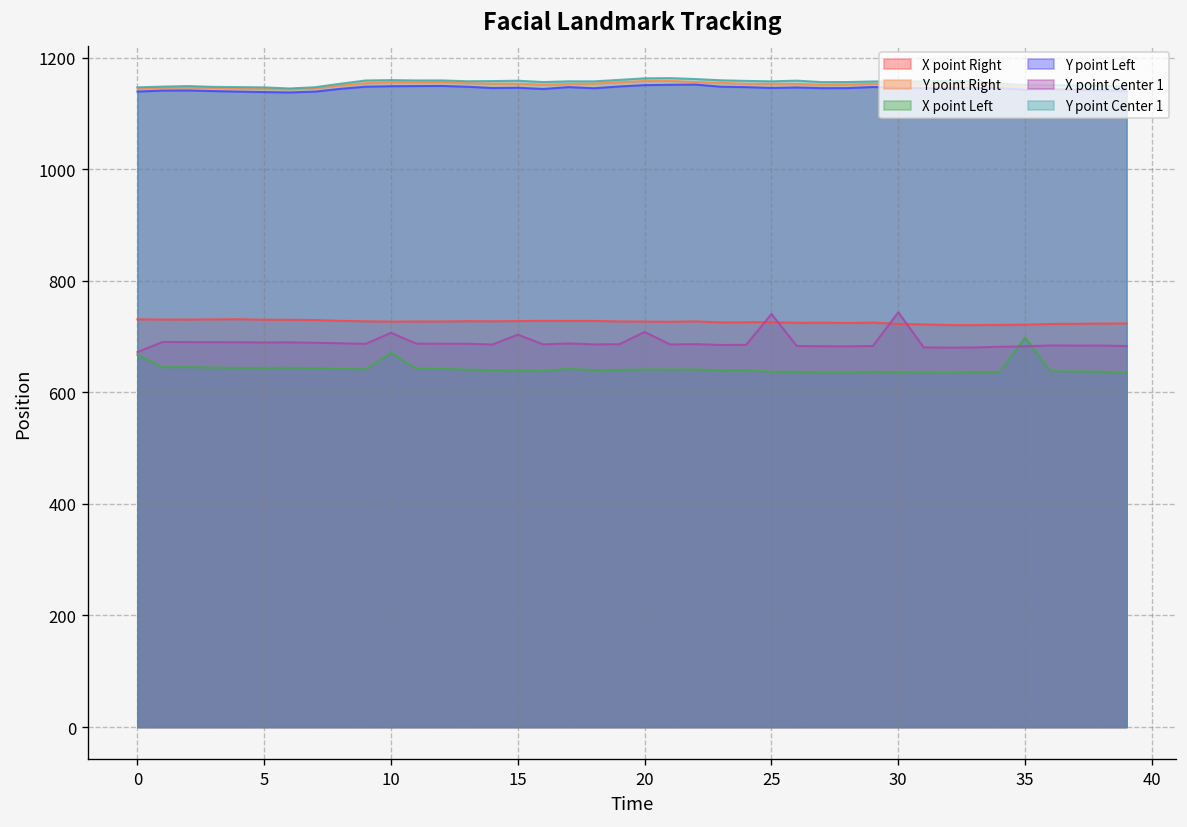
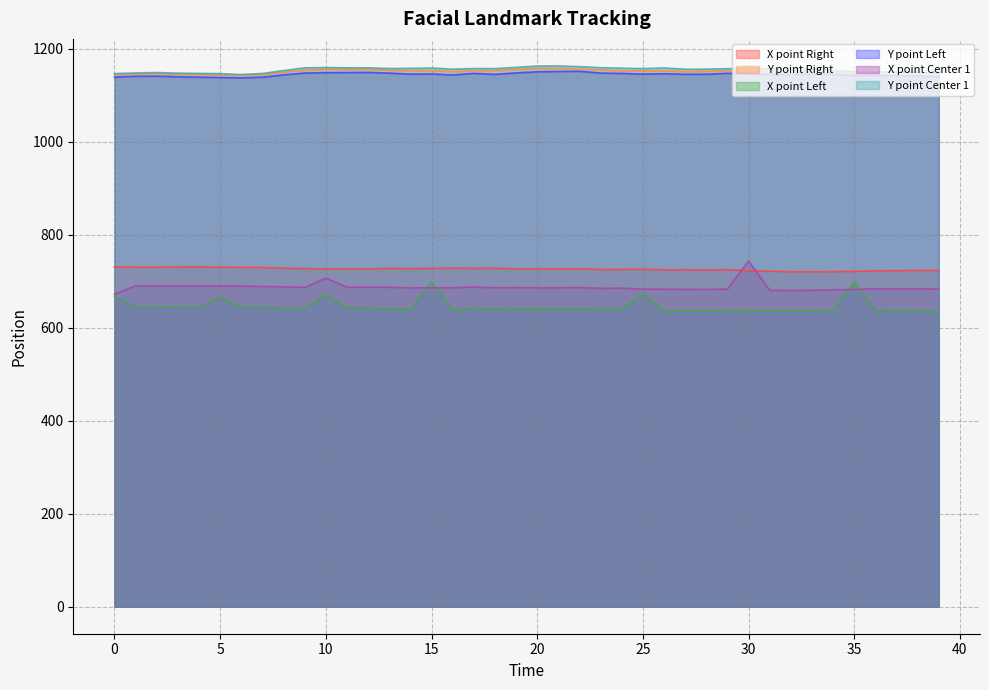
  {
    "X point Left": {
-     "5": 640,
+     "5": 670,
      "10": 670,
-     "15": 640,
+     "15": 700,
      "20": 640,
-     "25": 640,
+     "25": 670,
      "30": 640,
      "35": 700
    },
    "Y point Left": {
      "0": 1140,
      "5": 1140,
      "10": 1150,
      "15": 1150,
      "20": 1150,
      "25": 1150
    },
    "X point Center 1": {
      "5": 690,
      "10": 710,
-     "15": 700,
-     "20": 710,
-     "25": 740,
+     "15": 690,
+     "20": 690,
+     "25": 680,
      "30": 740,
      "35": 680
    }
  }
